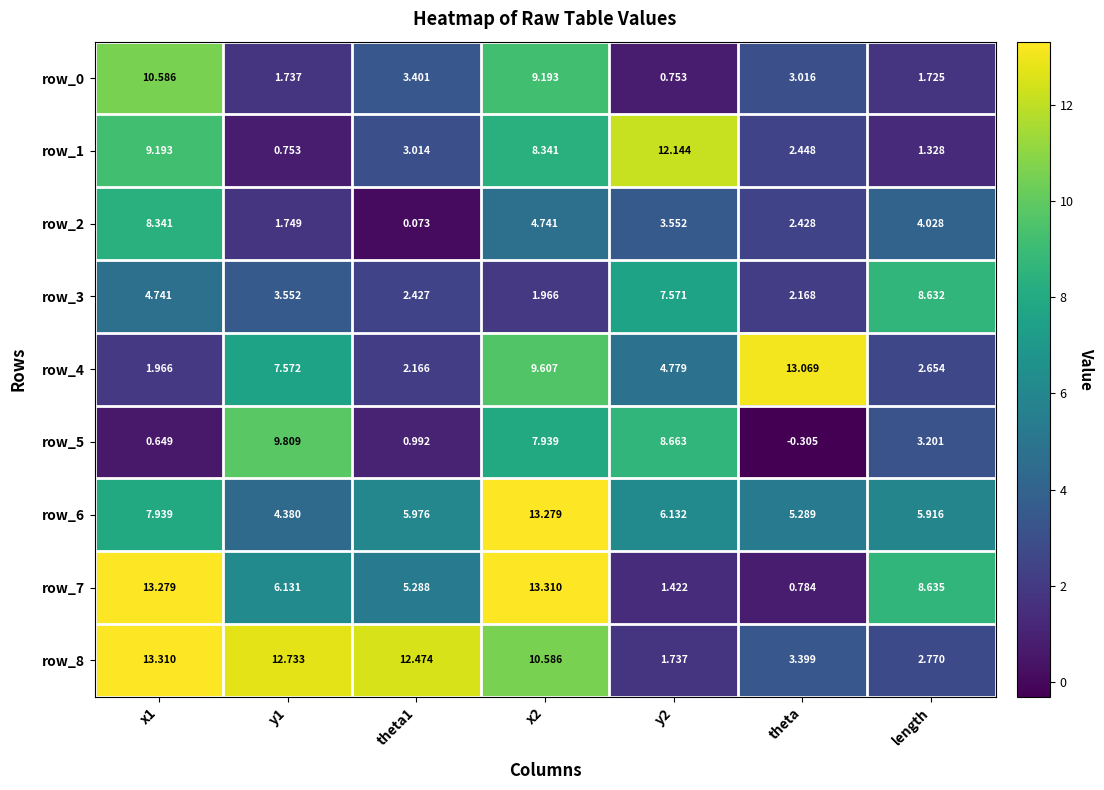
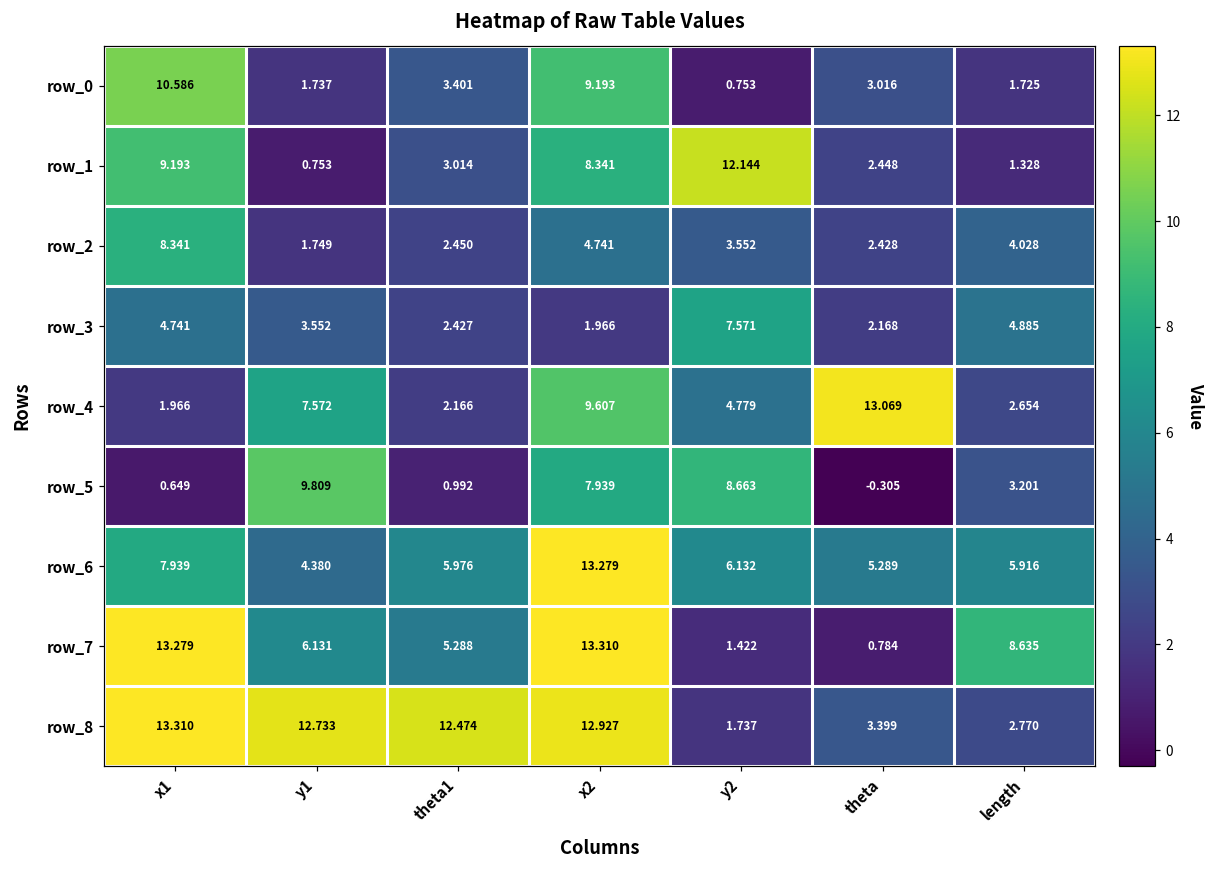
  {
    "row_0": {
      "x1": 10.586,
      "y1": 1.737,
      "theta1": 3.401,
      "x2": 9.193,
      "y2": 0.753,
      "theta": 3.016,
      "length": 1.725
    },
    "row_1": {
      "x1": 9.193,
      "y1": 0.753,
      "theta1": 3.014,
      "x2": 8.341,
      "y2": 12.144,
      "theta": 2.448,
      "length": 1.328
    },
    "row_2": {
      "x1": 8.341,
      "y1": 1.749,
-     "theta1": 0.073,
+     "theta1": 2.450,
      "x2": 4.741,
      "y2": 3.552,
      "theta": 2.428,
      "length": 4.028
    },
    "row_3": {
      "x1": 4.741,
      "y1": 3.552,
      "theta1": 2.427,
      "x2": 1.966,
      "y2": 7.571,
      "theta": 2.168,
-     "length": 8.632
+     "length": 4.885
    },
    "row_4": {
      "x1": 1.966,
      "y1": 7.572,
      "theta1": 2.166,
      "x2": 9.607,
      "y2": 4.779,
      "theta": 13.069,
      "length": 2.654
    },
    "row_5": {
      "x1": 0.649,
      "y1": 9.809,
      "theta1": 0.992,
      "x2": 7.939,
      "y2": 8.663,
      "theta": -0.305,
      "length": 3.201
    },
    "row_6": {
      "x1": 7.939,
      "y1": 4.380,
      "theta1": 5.976,
      "x2": 13.279,
      "y2": 6.132,
      "theta": 5.289,
      "length": 5.916
    },
    "row_7": {
      "x1": 13.279,
      "y1": 6.131,
      "theta1": 5.288,
      "x2": 13.310,
      "y2": 1.422,
      "theta": 0.784,
      "length": 8.635
    },
    "row_8": {
      "x1": 13.310,
      "y1": 12.733,
      "theta1": 12.474,
-     "x2": 10.586,
+     "x2": 12.927,
      "y2": 1.737,
      "theta": 3.399,
      "length": 2.770
    }
  }
